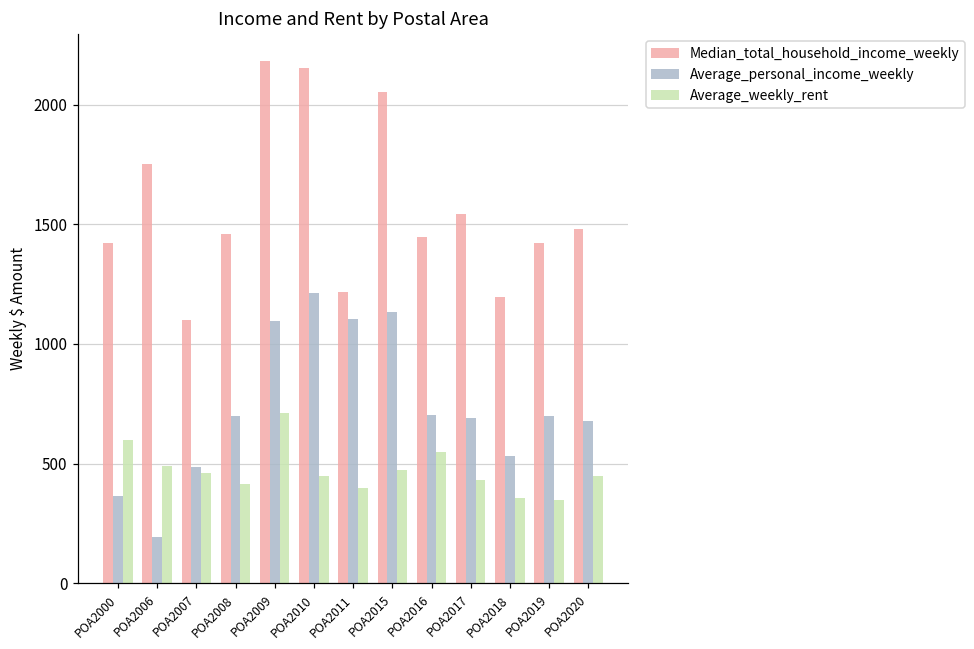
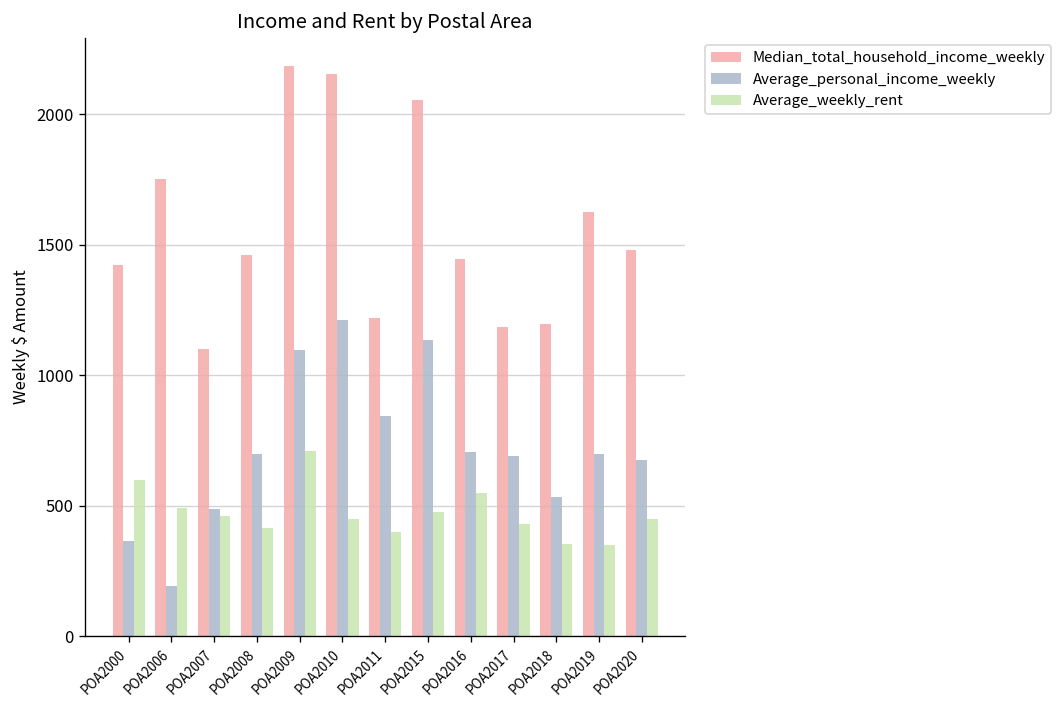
  {
    "Median_total_household_income_weekly": {
      "POA2000": 1420,
      "POA2006": 1750,
      "POA2007": 1100,
      "POA2008": 1460,
      "POA2009": 2180,
      "POA2010": 2150,
      "POA2011": 1220,
      "POA2015": 2050,
      "POA2016": 1450,
-     "POA2017": 1540,
+     "POA2017": 1180,
      "POA2018": 1200,
-     "POA2019": 1420,
+     "POA2019": 1630,
      "POA2020": 1480
    },
    "Average_personal_income_weekly": {
      "POA2000": 370,
      "POA2006": 190,
      "POA2007": 490,
      "POA2008": 700,
      "POA2009": 1100,
      "POA2010": 1210,
-     "POA2011": 1110,
+     "POA2011": 840,
      "POA2015": 1140,
      "POA2016": 710,
      "POA2017": 690,
      "POA2018": 530,
      "POA2019": 700,
      "POA2020": 680
    },
    "Average_weekly_rent": {
      "POA2000": 600,
      "POA2006": 490,
      "POA2007": 460,
      "POA2008": 410,
      "POA2009": 710,
      "POA2010": 450,
      "POA2011": 400,
      "POA2015": 480,
      "POA2016": 550,
      "POA2017": 430,
      "POA2018": 360,
      "POA2019": 350,
      "POA2020": 450
    }
  }
